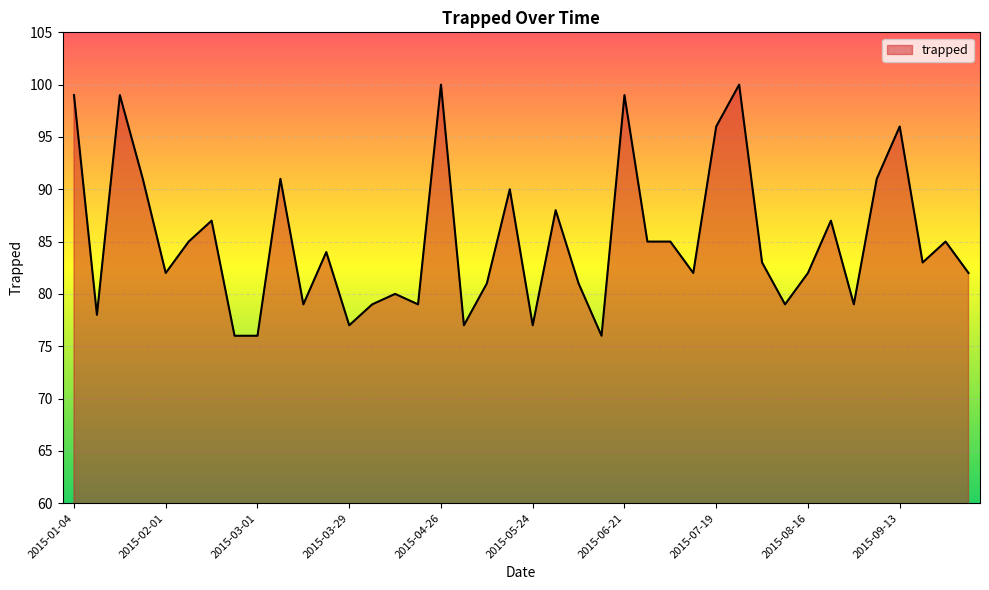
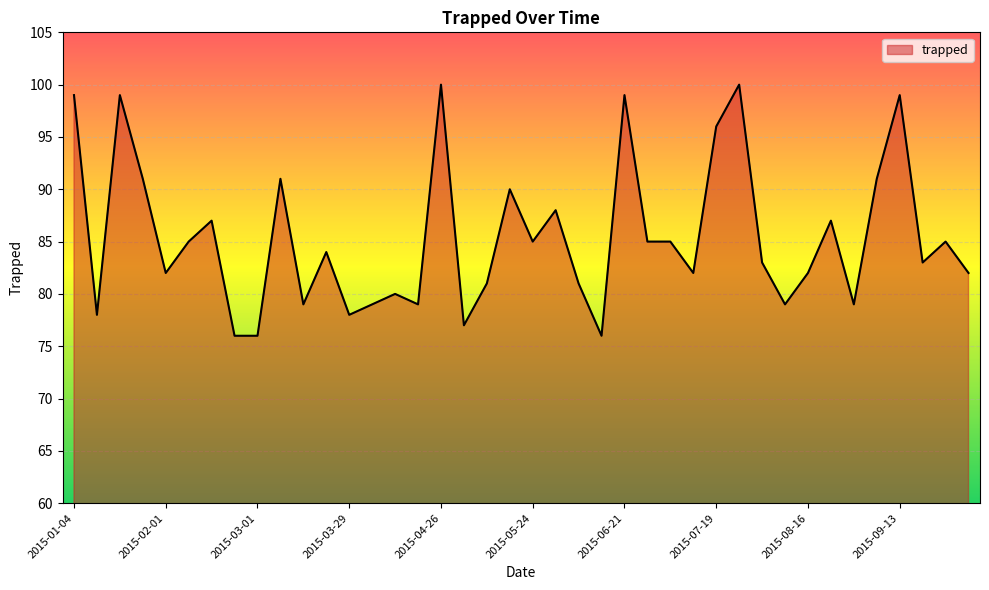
  {
    "2015-01-04": 99,
    "2015-02-01": 82,
    "2015-03-01": 76,
-   "2015-03-29": 77,
+   "2015-03-29": 78,
    "2015-04-26": 100,
-   "2015-05-24": 77,
+   "2015-05-24": 85,
    "2015-06-21": 99,
    "2015-07-19": 96,
    "2015-08-16": 82,
-   "2015-09-13": 96
+   "2015-09-13": 99
  }
